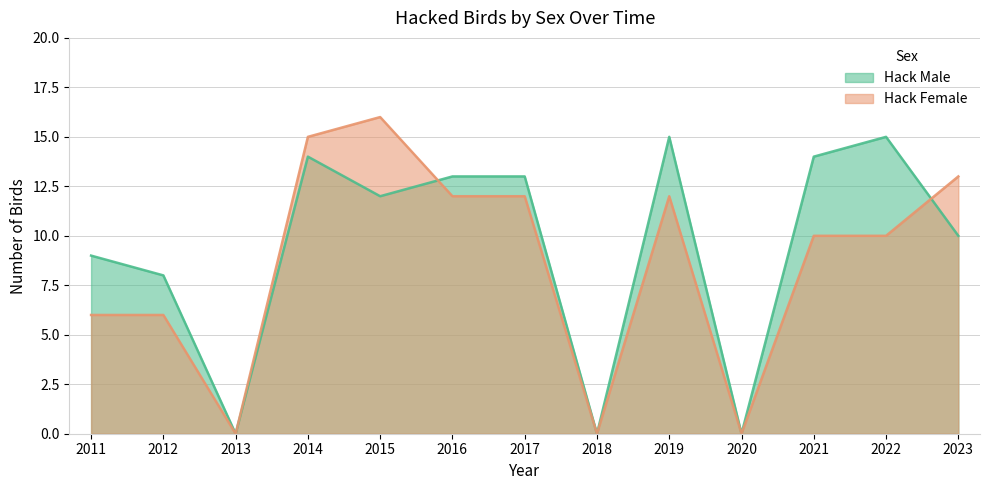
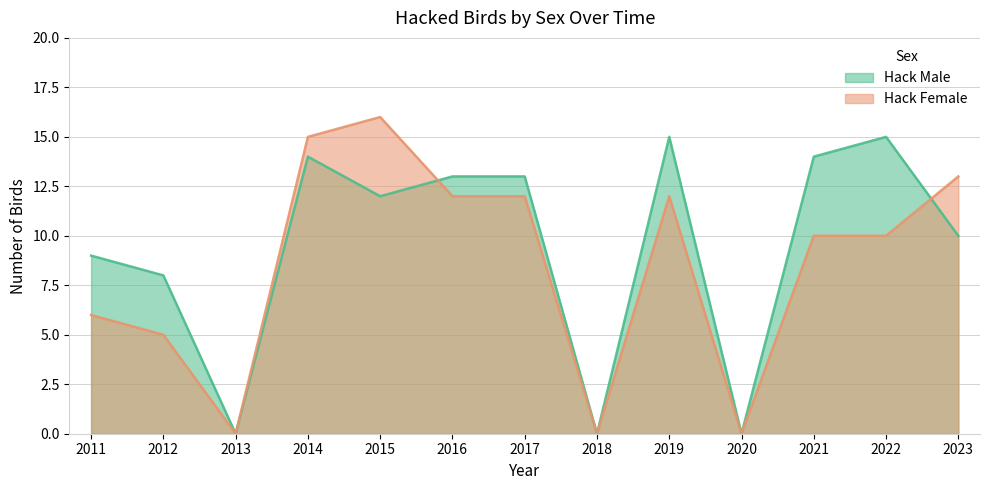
  {
    "Hack Male": {
      "2011": 9,
      "2012": 8,
      "2014": 14,
      "2015": 12,
      "2016": 13,
      "2017": 13,
      "2019": 15,
      "2021": 14,
      "2022": 15,
      "2023": 10
    },
    "Hack Female": {
      "2011": 6,
-     "2012": 6,
+     "2012": 5,
      "2014": 15,
      "2015": 16,
      "2016": 12,
      "2017": 12,
      "2019": 12,
      "2021": 10,
      "2022": 10,
      "2023": 13
    }
  }
